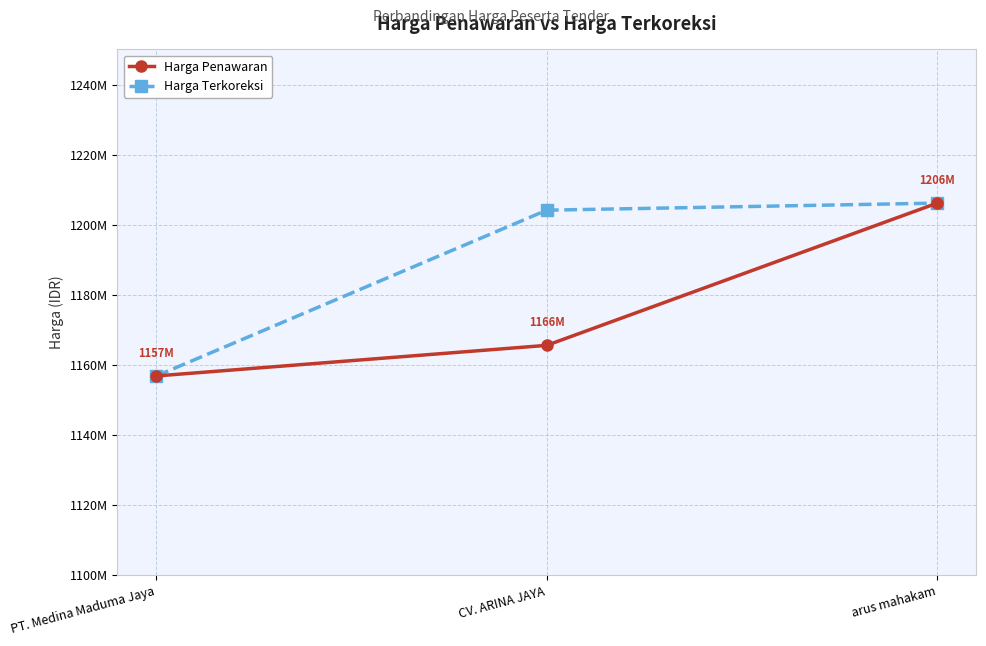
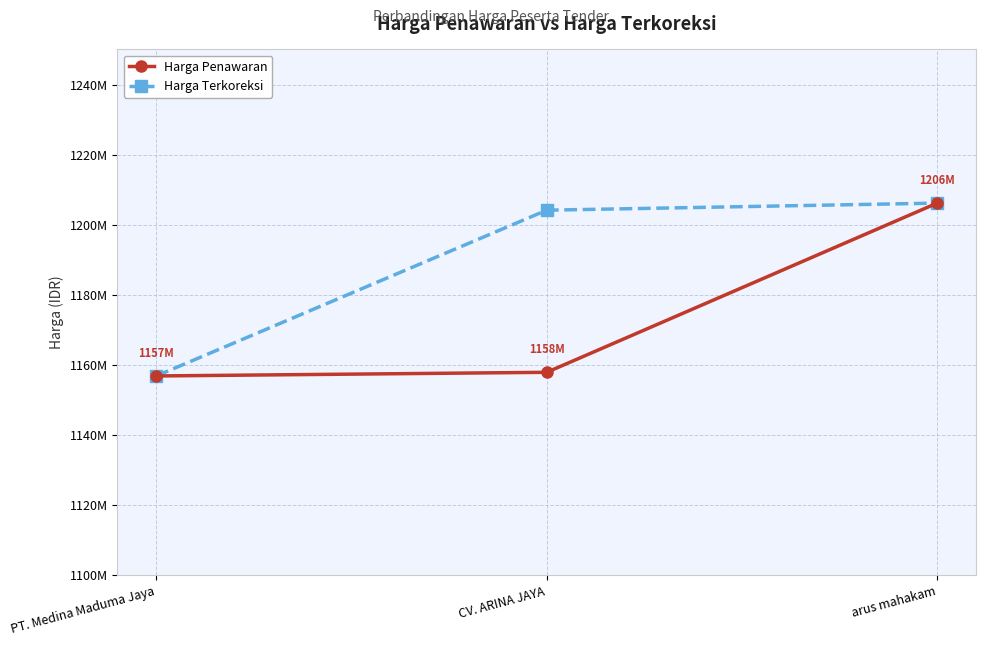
  {
    "Harga Penawaran": {
-     "CV. ARINA JAYA": "1166M"
+     "CV. ARINA JAYA": "1158M"
    },
    "Harga Terkoreksi": {
      "CV. ARINA JAYA": "1204000000"
    }
  }
